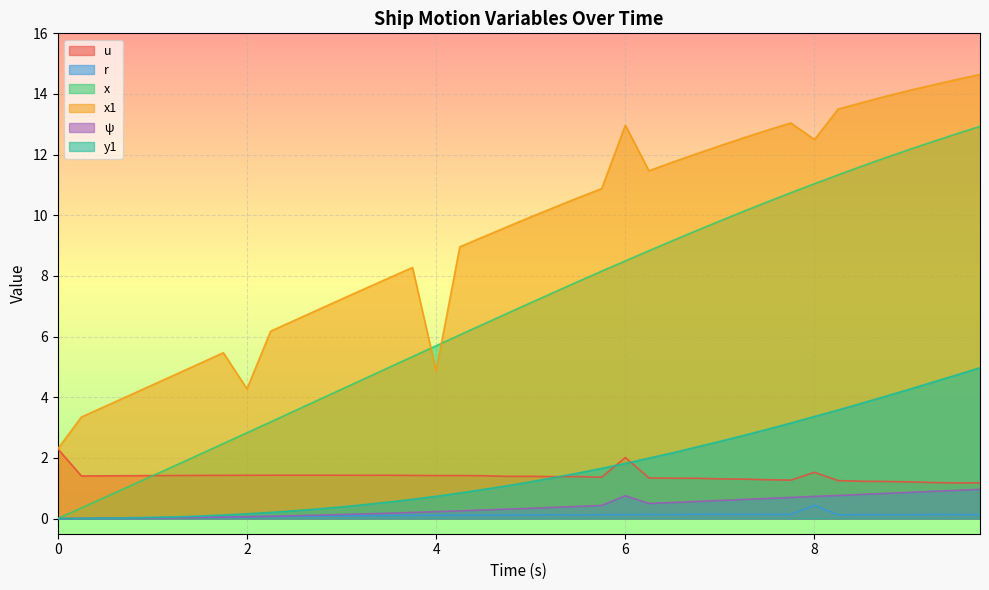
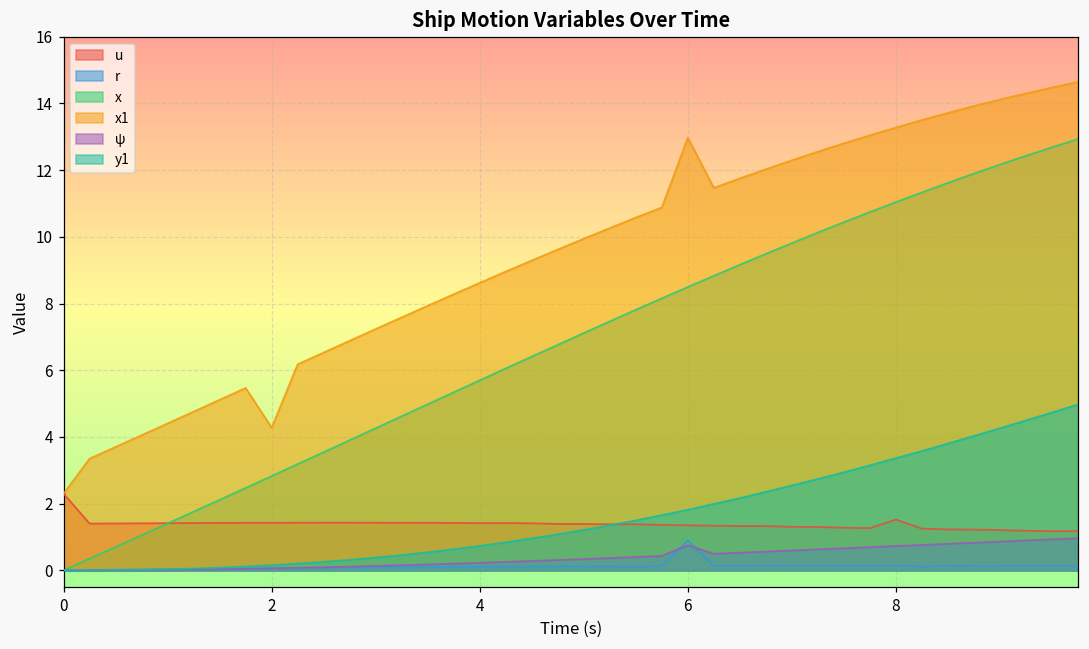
  {
    "u": {
      "2": 1.4,
      "4": 1.4,
-     "6": 2.0,
+     "6": 1.4,
      "8": 1.5
    },
    "r": {
      "4": 0.1,
-     "6": 0.1,
-     "8": 0.4
+     "6": 0.9,
+     "8": 0.1
    },
    "x1": {
      "2": 4.3,
-     "4": 4.9,
+     "4": 8.6,
      "6": 13.0,
-     "8": 12.5
+     "8": 13.3
    },
    "ψ": {
      "4": 0.2,
      "6": 0.8,
      "8": 0.7
    }
  }
